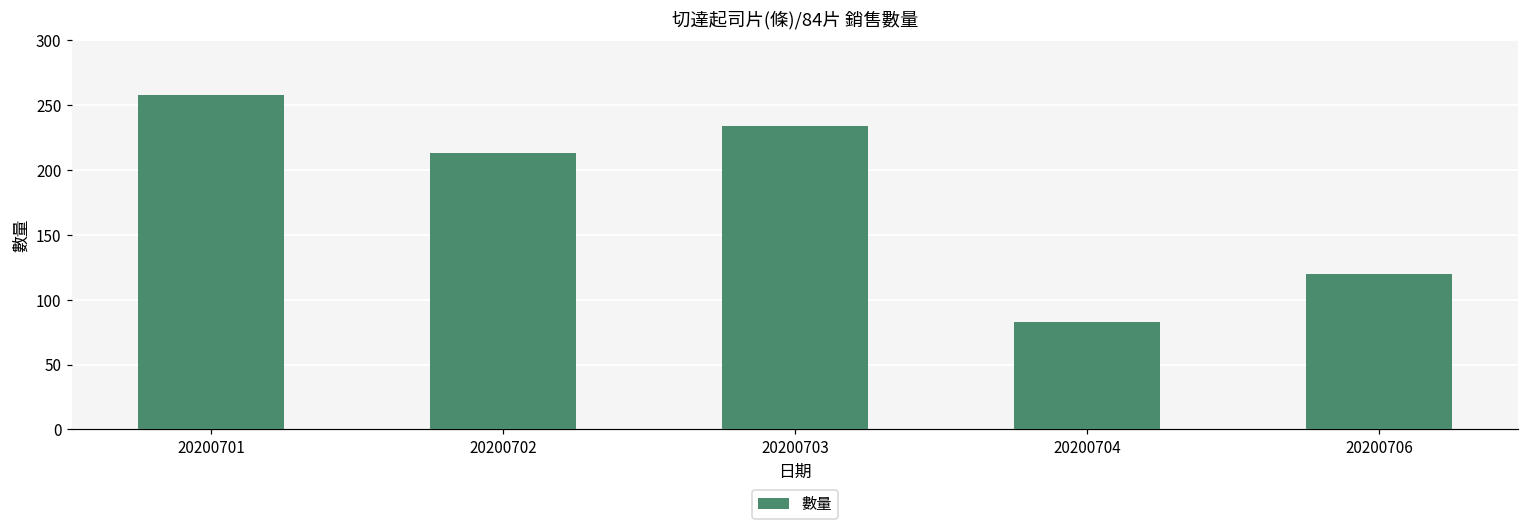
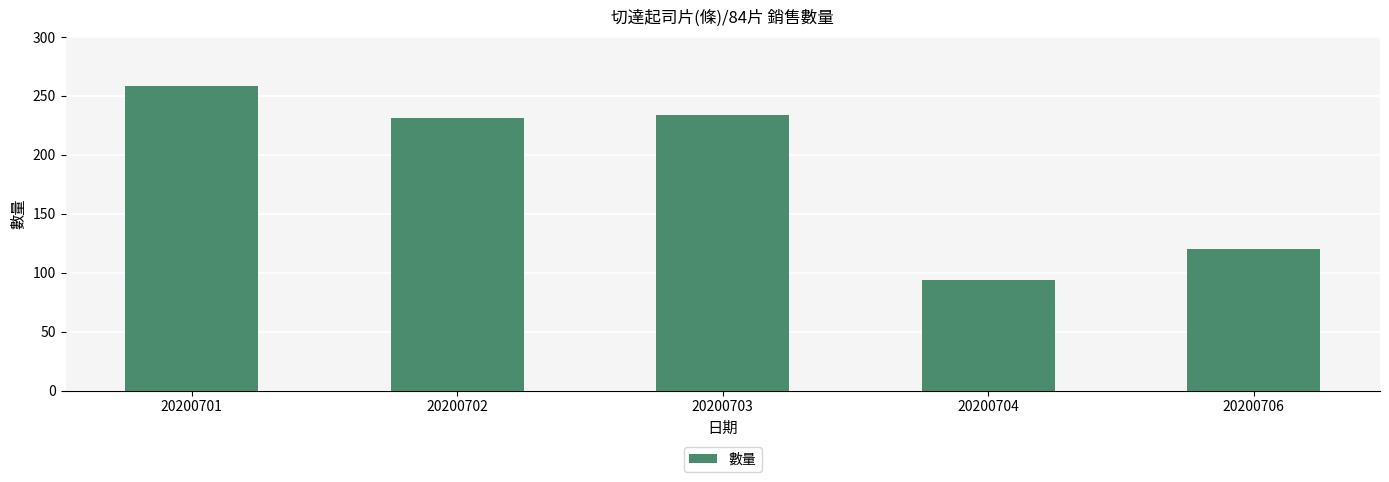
  {
    "20200701": 258,
-   "20200702": 213,
+   "20200702": 231,
    "20200703": 234,
-   "20200704": 83,
+   "20200704": 94,
    "20200706": 120
  }
